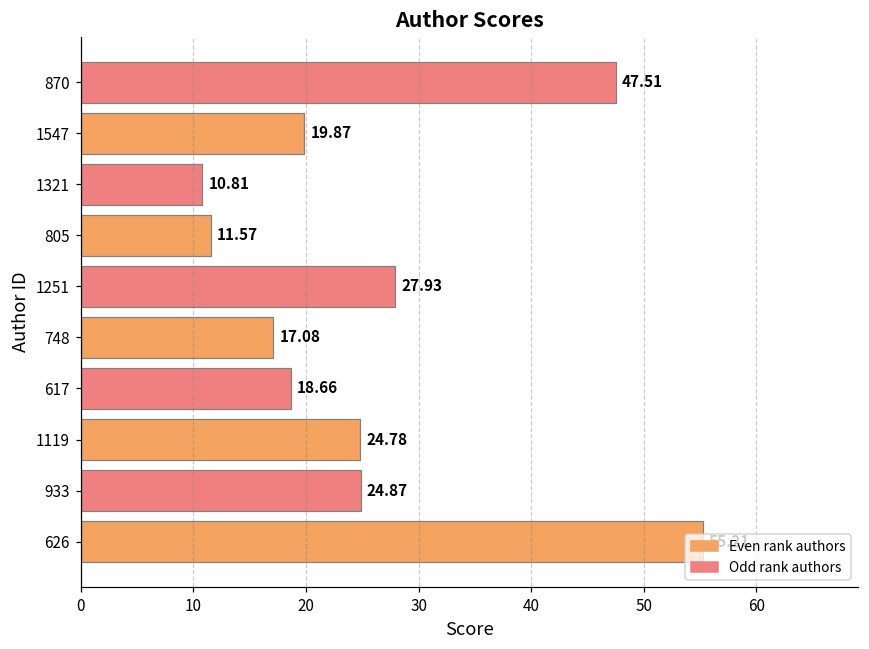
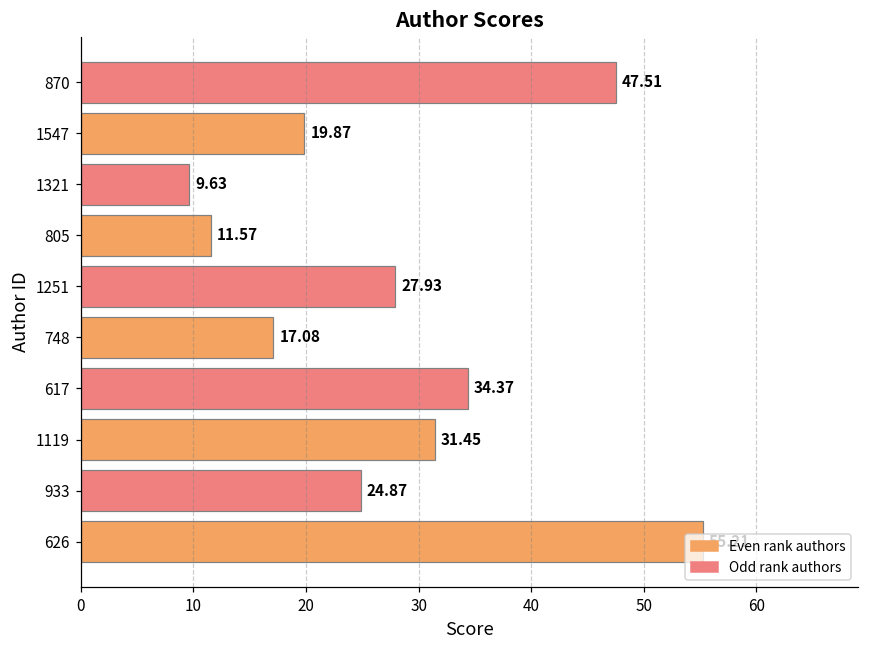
  {
    "870": 47.51,
    "1547": 19.87,
-   "1321": 10.81,
+   "1321": 9.63,
    "805": 11.57,
    "1251": 27.93,
    "748": 17.08,
-   "617": 18.66,
-   "1119": 24.78,
+   "617": 34.37,
+   "1119": 31.45,
    "933": 24.87
  }
